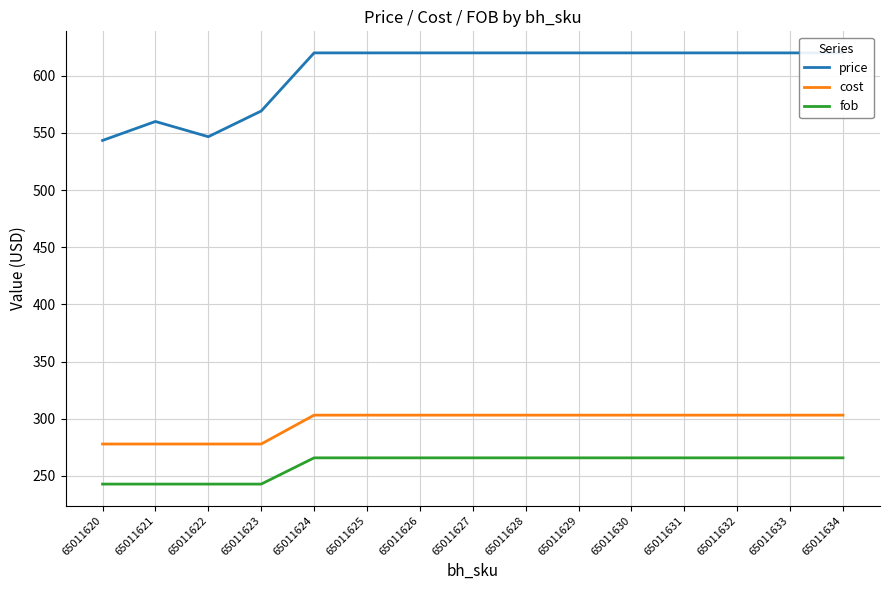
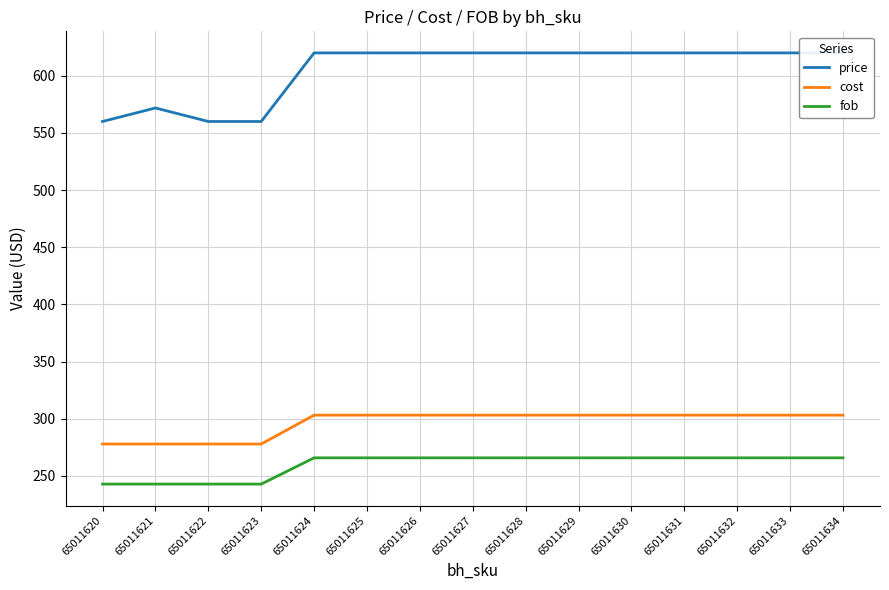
  {
    "price": {
-     "65011620": 543,
-     "65011621": 560,
-     "65011622": 547,
-     "65011623": 569,
+     "65011620": 560,
+     "65011621": 572,
+     "65011622": 560,
+     "65011623": 560,
      "65011624": 620,
      "65011625": 620,
      "65011626": 620,
      "65011627": 620,
      "65011628": 620,
      "65011629": 620,
      "65011630": 620,
      "65011631": 620,
      "65011632": 620,
      "65011633": 620
    },
    "cost": {
      "65011620": 278,
      "65011621": 278,
      "65011622": 278,
      "65011623": 278,
      "65011624": 303,
      "65011625": 303,
      "65011626": 303,
      "65011627": 303,
      "65011628": 303,
      "65011629": 303,
      "65011630": 303,
      "65011631": 303,
      "65011632": 303,
      "65011633": 303,
      "65011634": 303
    },
    "fob": {
      "65011620": 243,
      "65011621": 243,
      "65011622": 243,
      "65011623": 243,
      "65011624": 266,
      "65011625": 266,
      "65011626": 266,
      "65011627": 266,
      "65011628": 266,
      "65011629": 266,
      "65011630": 266,
      "65011631": 266,
      "65011632": 266,
      "65011633": 266,
      "65011634": 266
    }
  }
